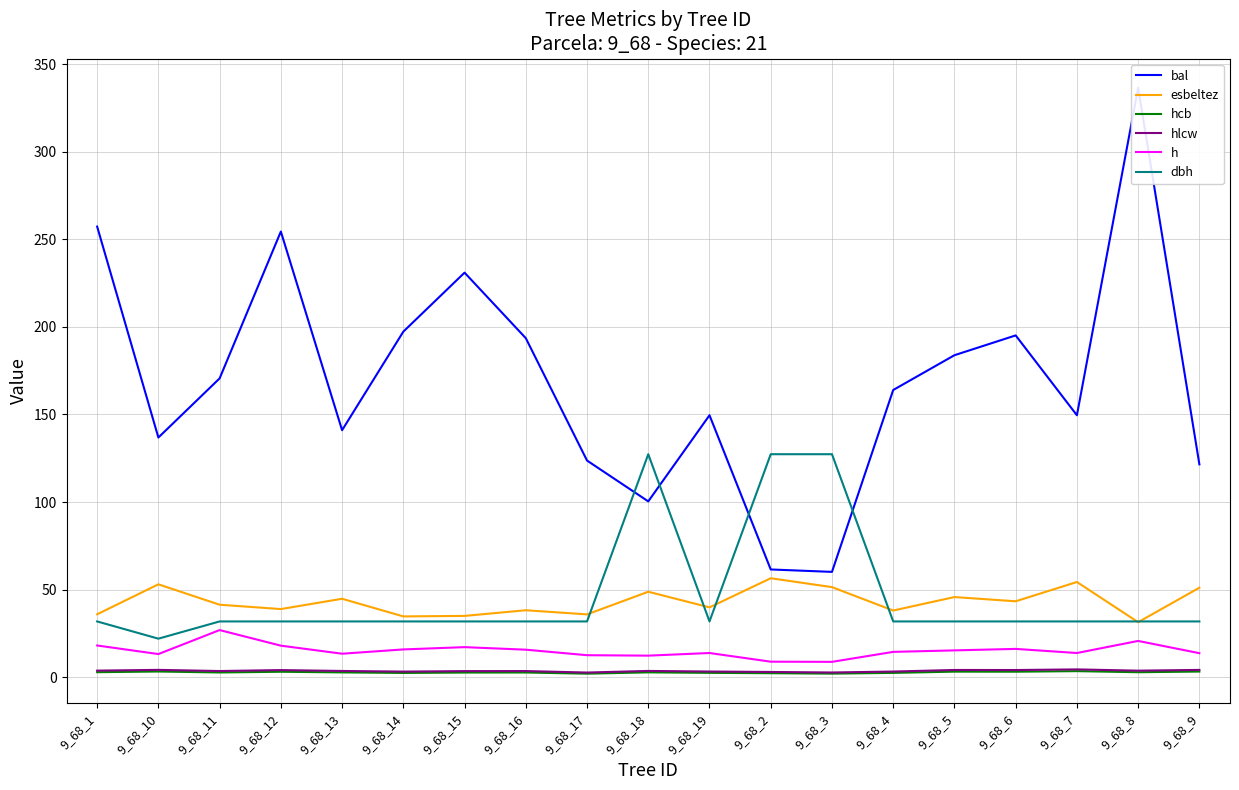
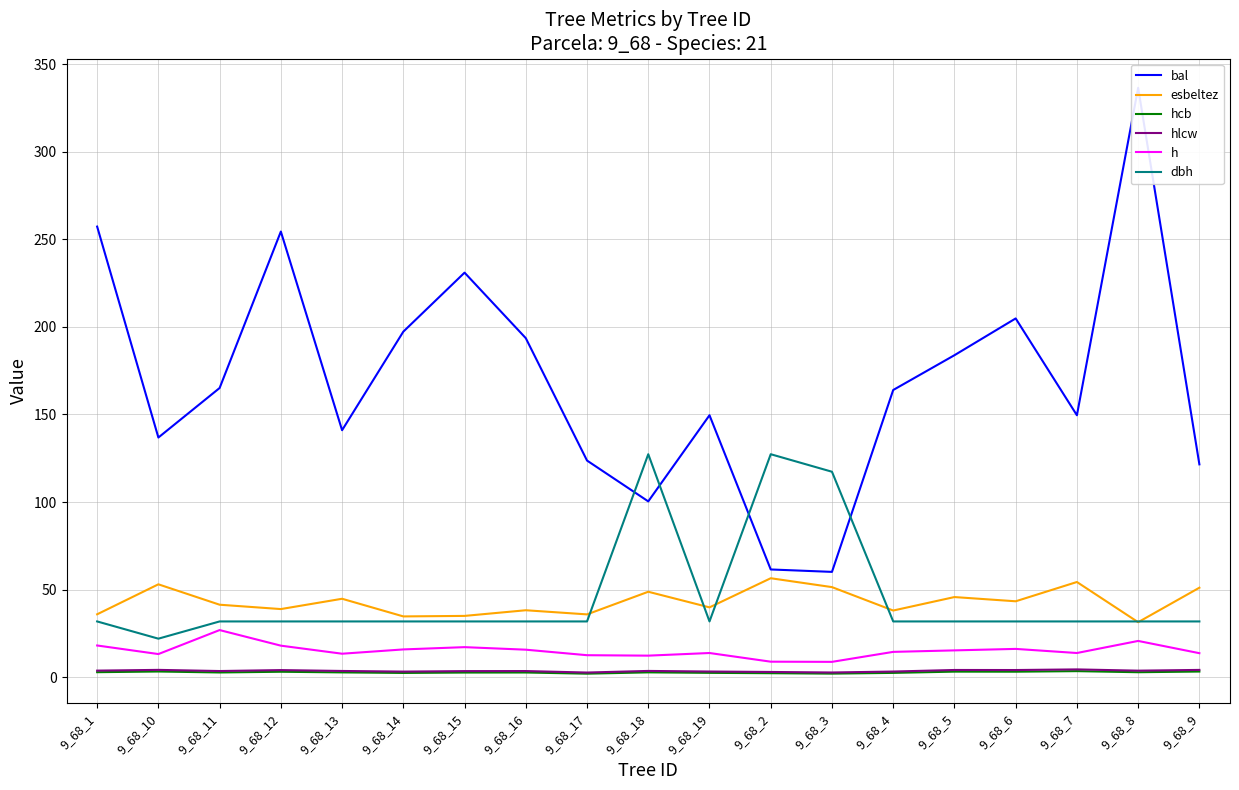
  {
    "bal": {
      "9_68_1": 257,
      "9_68_10": 137,
-     "9_68_11": 171,
+     "9_68_11": 165,
      "9_68_12": 254,
      "9_68_13": 141,
      "9_68_14": 197,
      "9_68_15": 231,
      "9_68_16": 194,
      "9_68_17": 124,
      "9_68_18": 100,
      "9_68_19": 150,
      "9_68_2": 62,
      "9_68_3": 60,
      "9_68_4": 164,
      "9_68_5": 184,
-     "9_68_6": 195,
+     "9_68_6": 205,
      "9_68_7": 150,
      "9_68_9": 122
    },
    "esbeltez": {
      "9_68_1": 36,
      "9_68_10": 53,
      "9_68_11": 41,
      "9_68_12": 39,
      "9_68_13": 45,
      "9_68_14": 35,
      "9_68_15": 35,
      "9_68_16": 38,
      "9_68_17": 36,
      "9_68_18": 49,
      "9_68_19": 40,
      "9_68_2": 57,
      "9_68_3": 51,
      "9_68_4": 38,
      "9_68_5": 46,
      "9_68_6": 43,
      "9_68_7": 54,
      "9_68_9": 51
    },
    "h": {
      "9_68_1": 18,
      "9_68_10": 13,
      "9_68_11": 27,
      "9_68_12": 18,
      "9_68_13": 13,
      "9_68_14": 16,
      "9_68_15": 17,
      "9_68_16": 16,
      "9_68_17": 13,
      "9_68_18": 12,
      "9_68_19": 14,
      "9_68_2": 9,
      "9_68_3": 9,
      "9_68_4": 14,
      "9_68_5": 15,
      "9_68_6": 16,
      "9_68_7": 14,
      "9_68_8": 21,
      "9_68_9": 14
    },
    "dbh": {
      "9_68_1": 32,
      "9_68_10": 22,
      "9_68_11": 32,
      "9_68_12": 32,
      "9_68_13": 32,
      "9_68_14": 32,
      "9_68_15": 32,
      "9_68_16": 32,
      "9_68_17": 32,
      "9_68_18": 127,
      "9_68_19": 32,
      "9_68_2": 127,
-     "9_68_3": 127,
+     "9_68_3": 117,
      "9_68_4": 32,
      "9_68_5": 32,
      "9_68_6": 32,
      "9_68_7": 32,
      "9_68_9": 32
    }
  }
